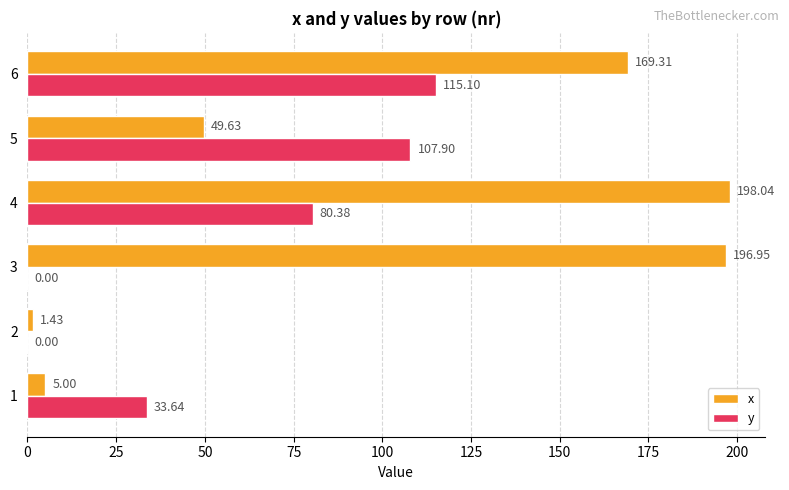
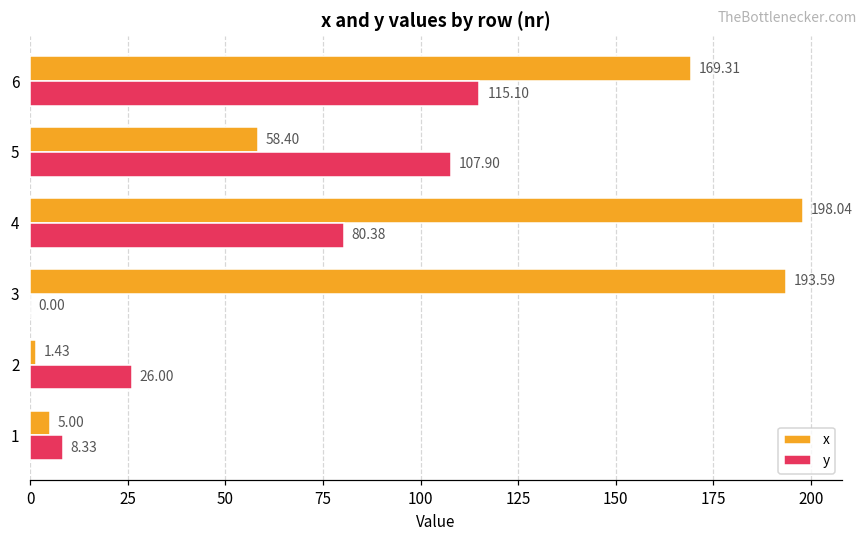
  {
    "x": {
      "6": 169.31,
-     "5": 49.63,
+     "5": 58.40,
      "4": 198.04,
-     "3": 196.95,
+     "3": 193.59,
      "2": 1.43,
      "1": 5.00
    },
    "y": {
      "6": 115.10,
      "5": 107.90,
      "4": 80.38,
      "3": 0.00,
-     "2": 0.00,
-     "1": 33.64
+     "2": 26.00,
+     "1": 8.33
    }
  }
